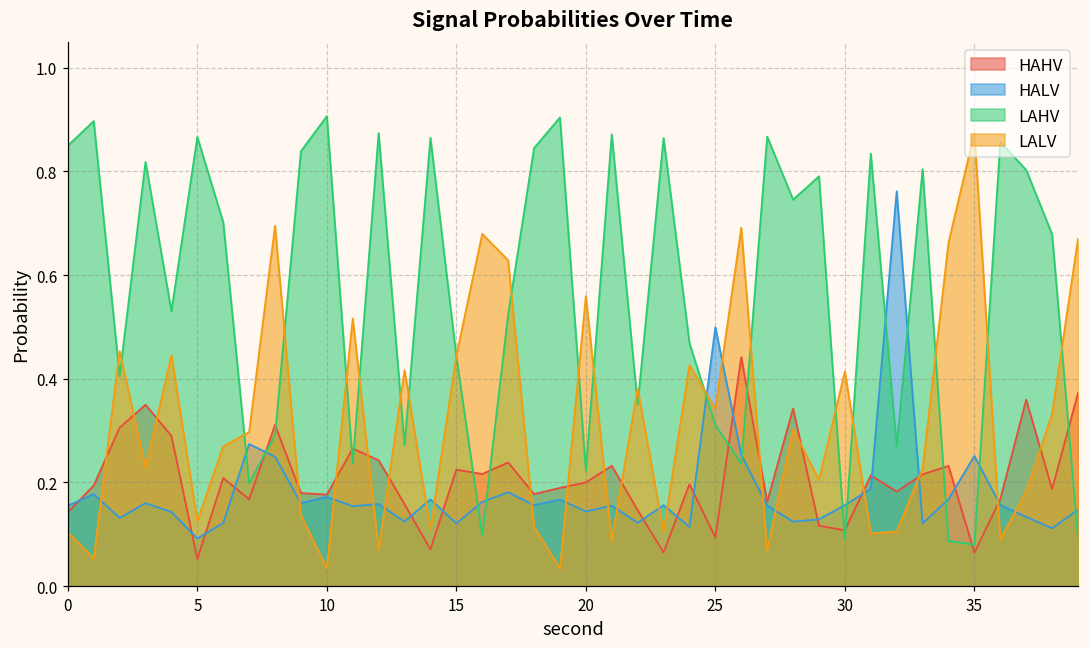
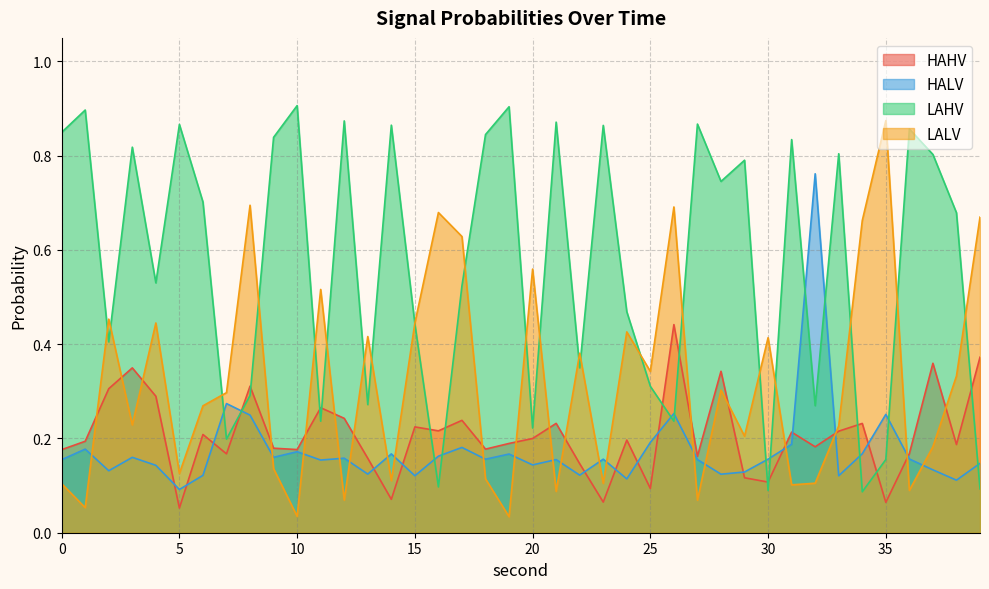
  {
    "HAHV": {
-     "0": 0.14,
+     "0": 0.18,
      "5": 0.05,
      "15": 0.22,
      "20": 0.20,
      "25": 0.09,
      "30": 0.11,
      "35": 0.06
    },
    "HALV": {
      "0": 0.15,
      "5": 0.09,
      "15": 0.12,
      "20": 0.14,
-     "25": 0.50,
+     "25": 0.19,
      "30": 0.16,
      "35": 0.25
    },
    "LAHV": {
      "0": 0.85,
      "5": 0.87,
      "10": 0.91,
      "20": 0.22,
      "25": 0.31,
      "30": 0.09,
-     "35": 0.08
+     "35": 0.16
    },
    "LALV": {
      "0": 0.10,
      "5": 0.13,
      "10": 0.03,
      "20": 0.56,
      "25": 0.34,
      "30": 0.41
    }
  }
